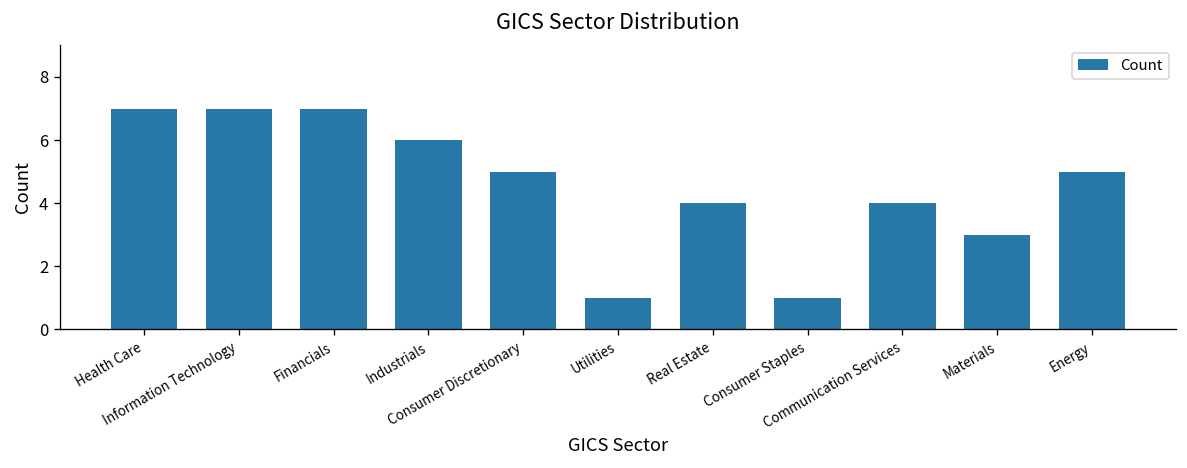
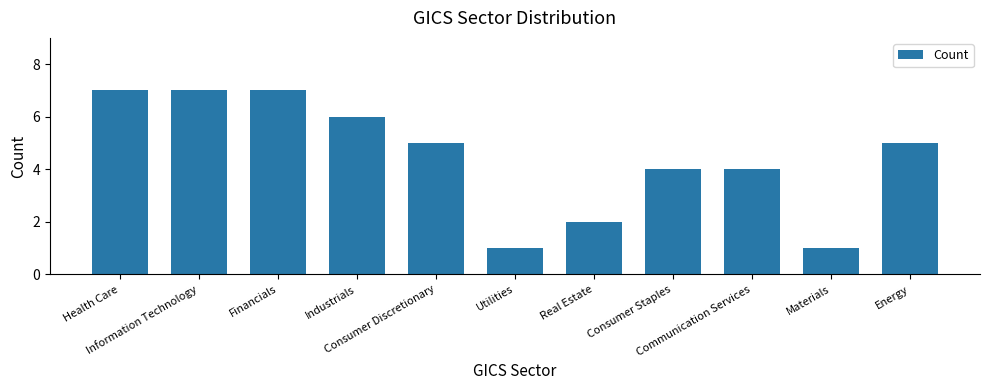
  {
    "Health Care": 7,
    "Information Technology": 7,
    "Financials": 7,
    "Industrials": 6,
    "Consumer Discretionary": 5,
    "Utilities": 1,
-   "Real Estate": 4,
-   "Consumer Staples": 1,
+   "Real Estate": 2,
+   "Consumer Staples": 4,
    "Communication Services": 4,
-   "Materials": 3,
+   "Materials": 1,
    "Energy": 5
  }
